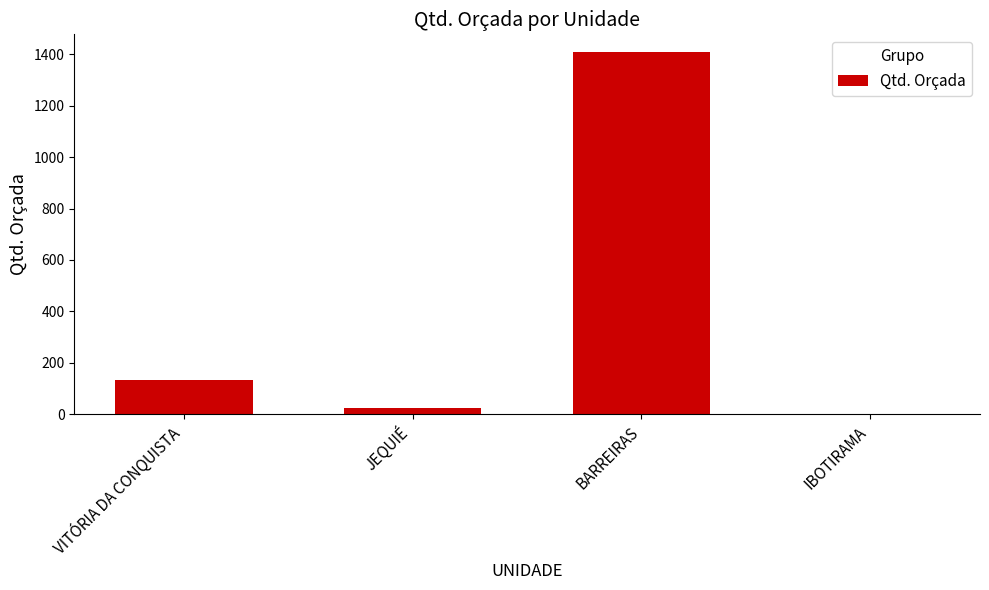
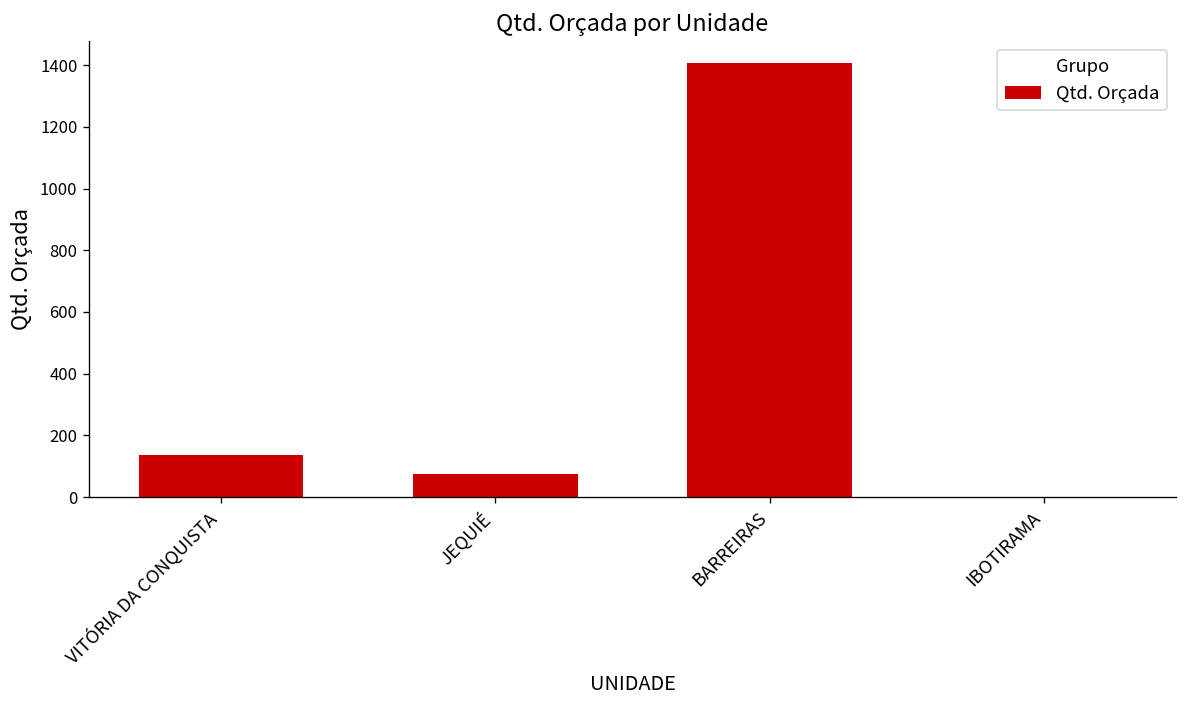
  {
    "VITÓRIA DA CONQUISTA": 140,
-   "JEQUIÉ": 20,
+   "JEQUIÉ": 80,
    "BARREIRAS": 1410
  }
